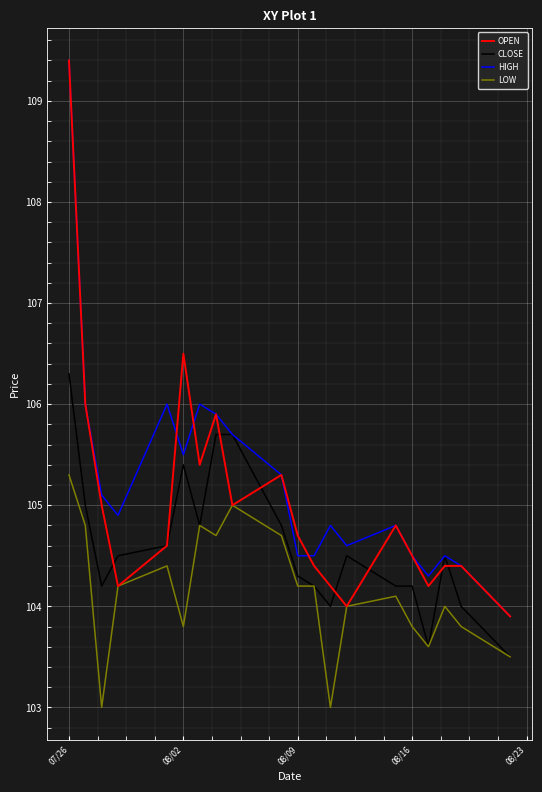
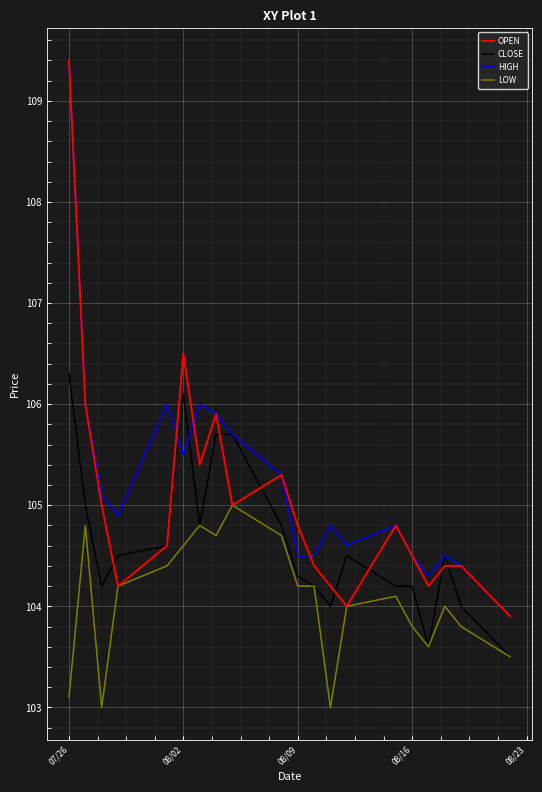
  {
    "OPEN": {
      "08/02": 106.5,
-     "08/09": 104.7
+     "08/09": 104.8
    },
    "CLOSE": {
      "07/26": 106.3,
-     "08/02": 105.4,
+     "08/02": 106.1,
      "08/09": 104.3,
      "08/16": 104.2
    },
    "HIGH": {
      "08/02": 105.5,
      "08/09": 104.5
    },
    "LOW": {
-     "07/26": 105.3,
-     "08/02": 103.8,
+     "07/26": 103.1,
+     "08/02": 104.6,
      "08/09": 104.2,
      "08/16": 103.8
    }
  }
